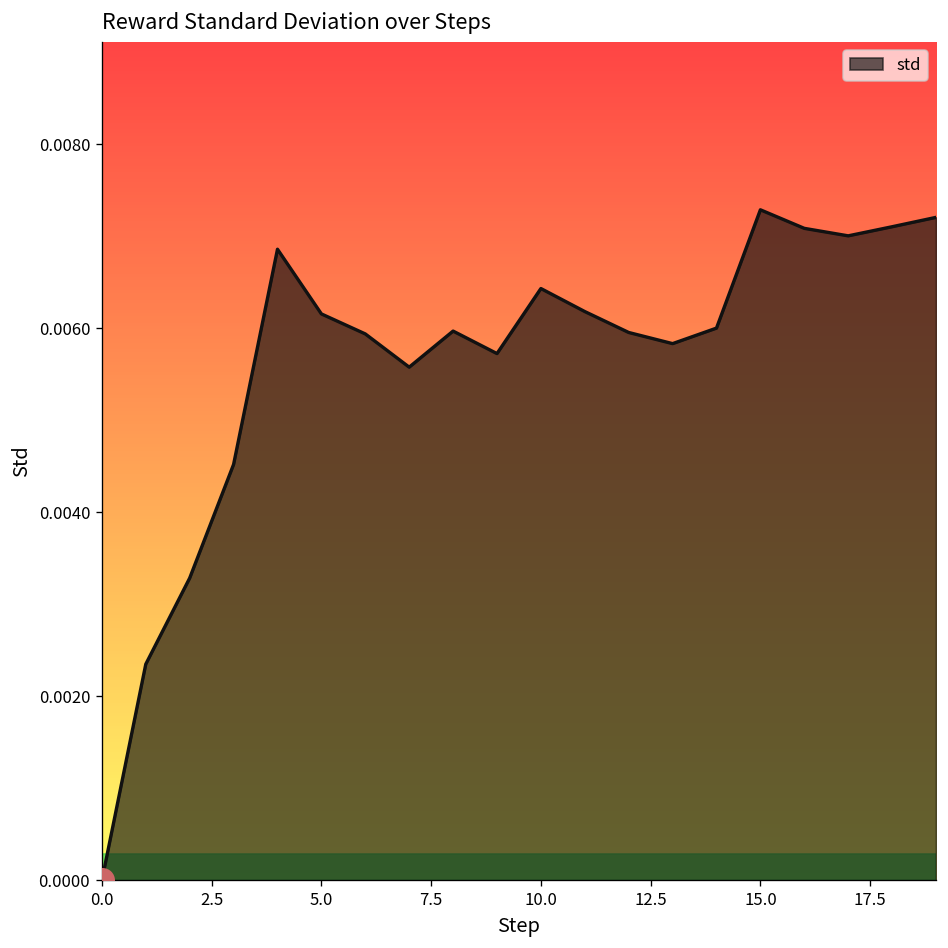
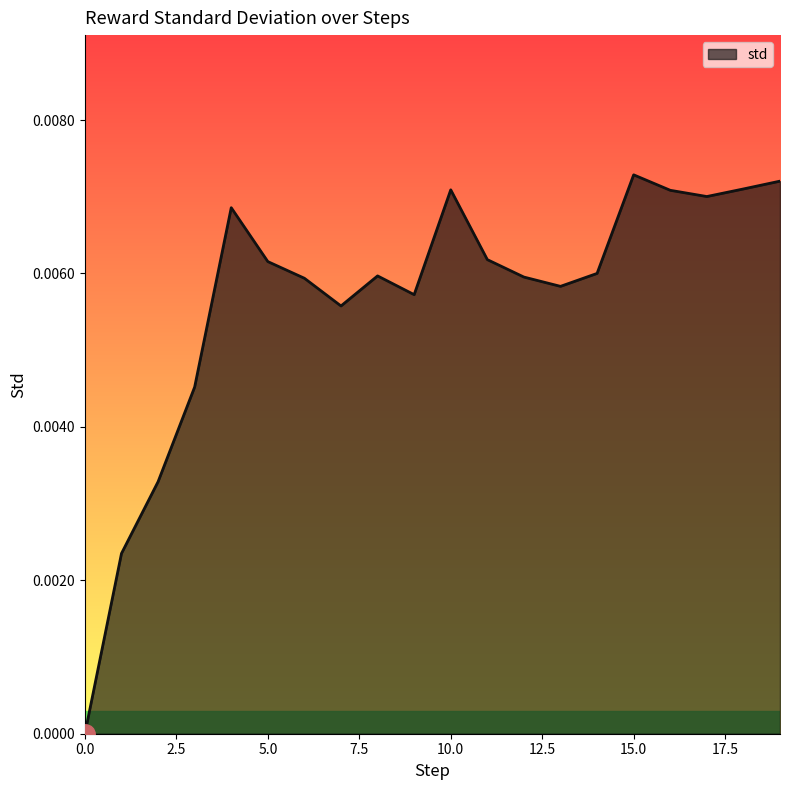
  {
    "std": {
      "5.0": 0.0062,
-     "10.0": 0.0064,
+     "10.0": 0.0071,
      "15.0": 0.0073
    }
  }
